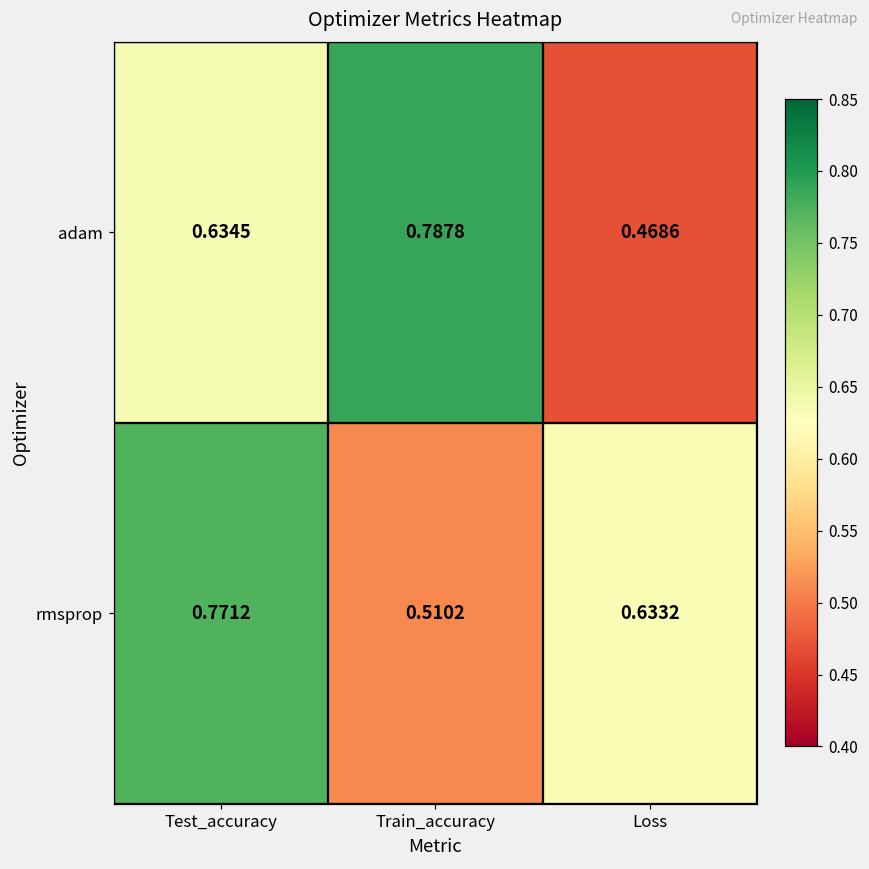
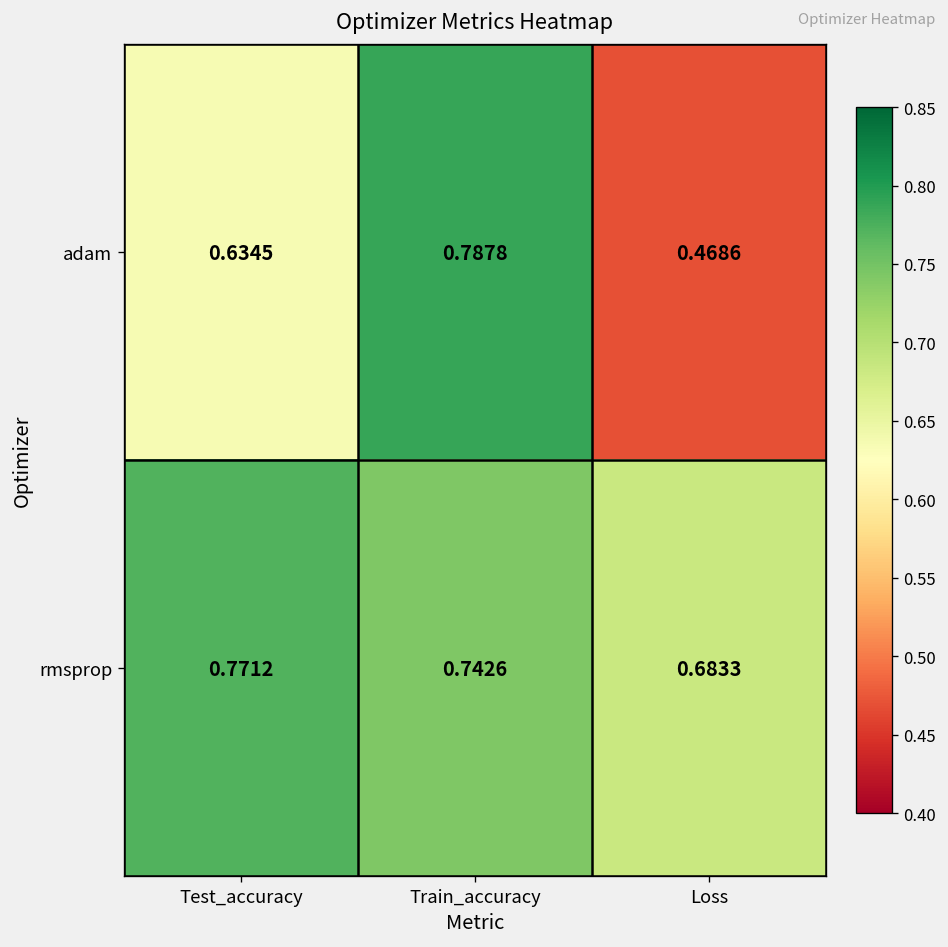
  {
    "adam": {
      "Test_accuracy": 0.6345,
      "Train_accuracy": 0.7878,
      "Loss": 0.4686
    },
    "rmsprop": {
      "Test_accuracy": 0.7712,
-     "Train_accuracy": 0.5102,
-     "Loss": 0.6332
+     "Train_accuracy": 0.7426,
+     "Loss": 0.6833
    }
  }
